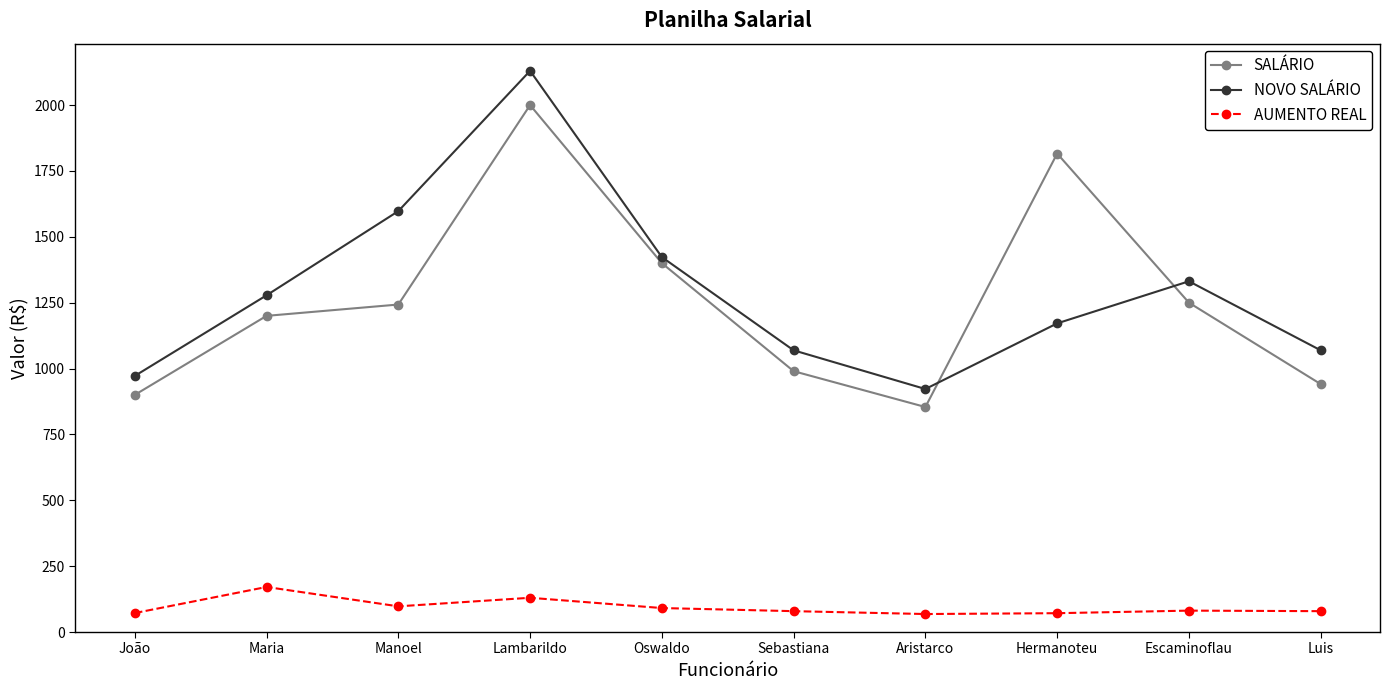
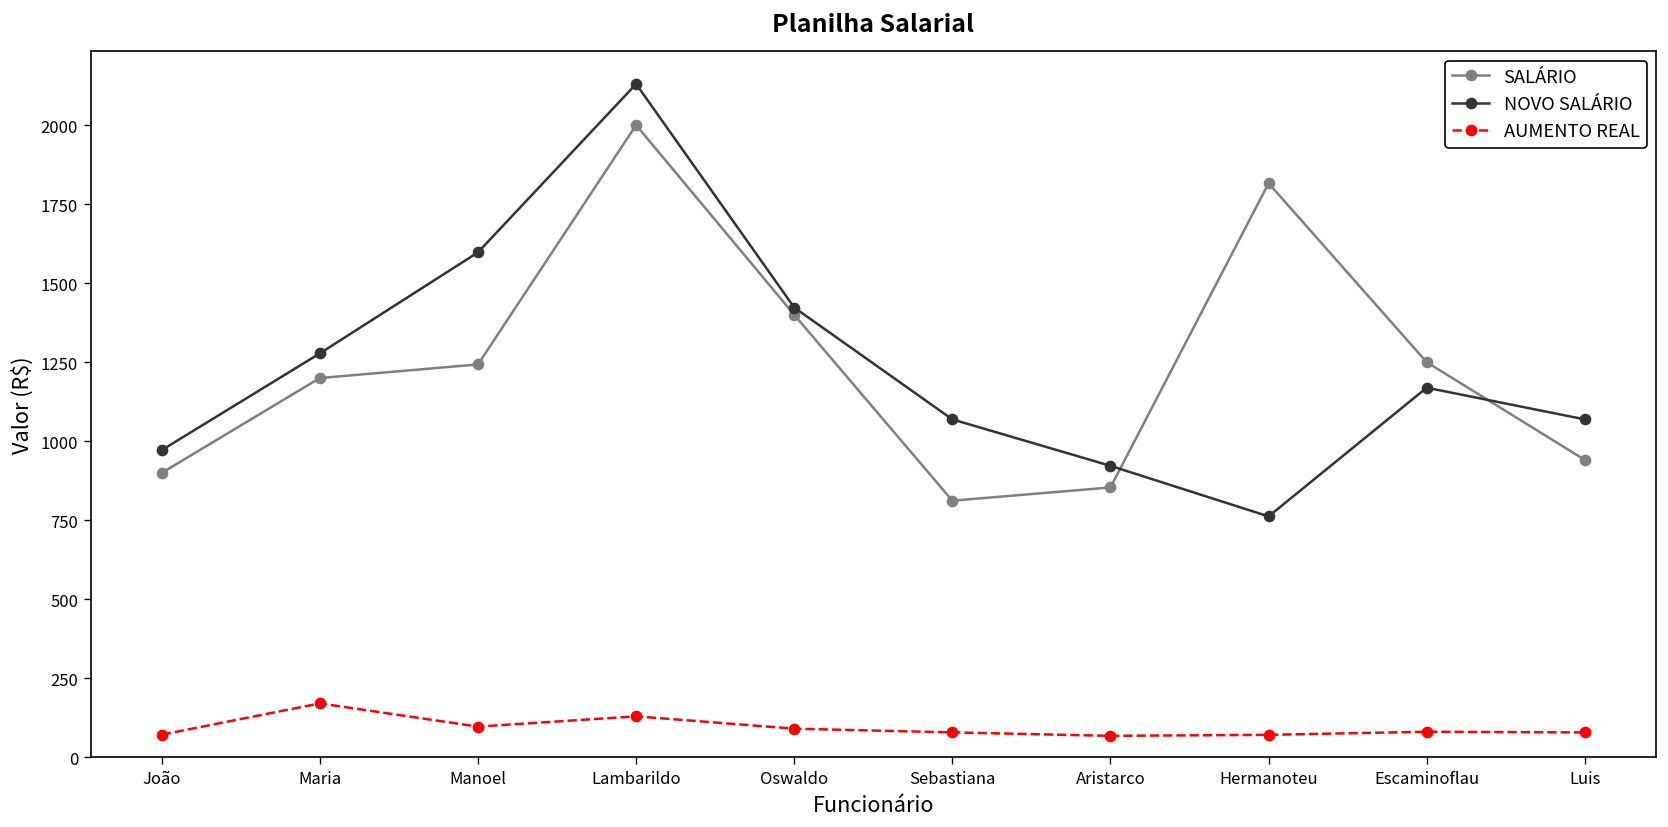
  {
    "SALÁRIO": {
      "João": 900,
      "Maria": 1200,
      "Manoel": 1240,
      "Lambarildo": 2000,
      "Oswaldo": 1400,
-     "Sebastiana": 990,
+     "Sebastiana": 810,
      "Aristarco": 850,
      "Hermanoteu": 1820,
      "Escaminoflau": 1250,
      "Luis": 940
    },
    "NOVO SALÁRIO": {
      "João": 970,
      "Maria": 1280,
      "Manoel": 1600,
      "Lambarildo": 2130,
      "Oswaldo": 1420,
      "Sebastiana": 1070,
      "Aristarco": 920,
-     "Hermanoteu": 1170,
-     "Escaminoflau": 1330,
+     "Hermanoteu": 760,
+     "Escaminoflau": 1170,
      "Luis": 1070
    },
    "AUMENTO REAL": {
      "João": 70,
      "Maria": 170,
      "Manoel": 100,
      "Lambarildo": 130,
      "Oswaldo": 90,
      "Sebastiana": 80,
      "Aristarco": 70,
      "Hermanoteu": 70,
      "Escaminoflau": 80,
      "Luis": 80
    }
  }
